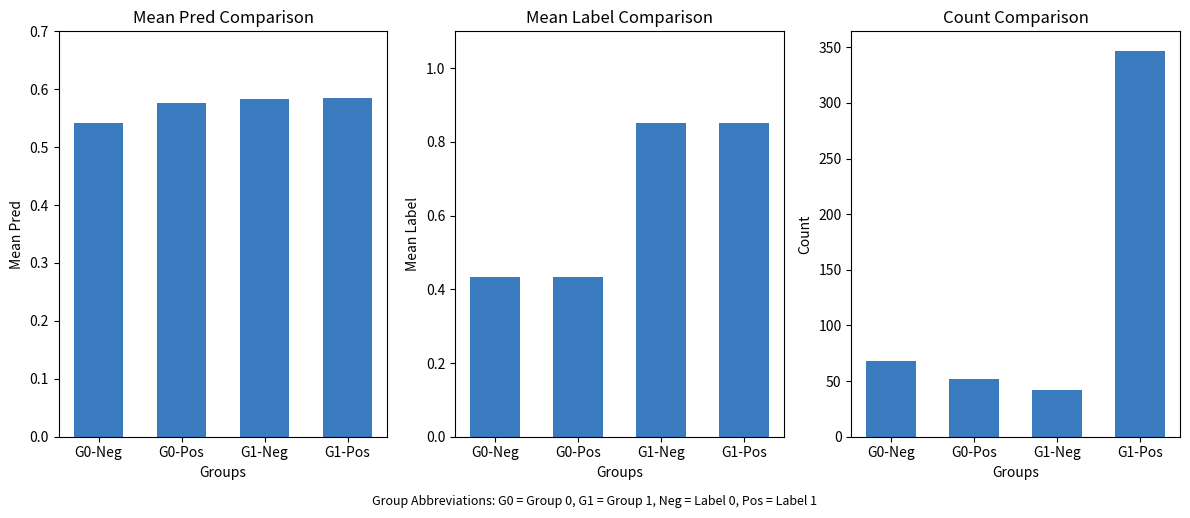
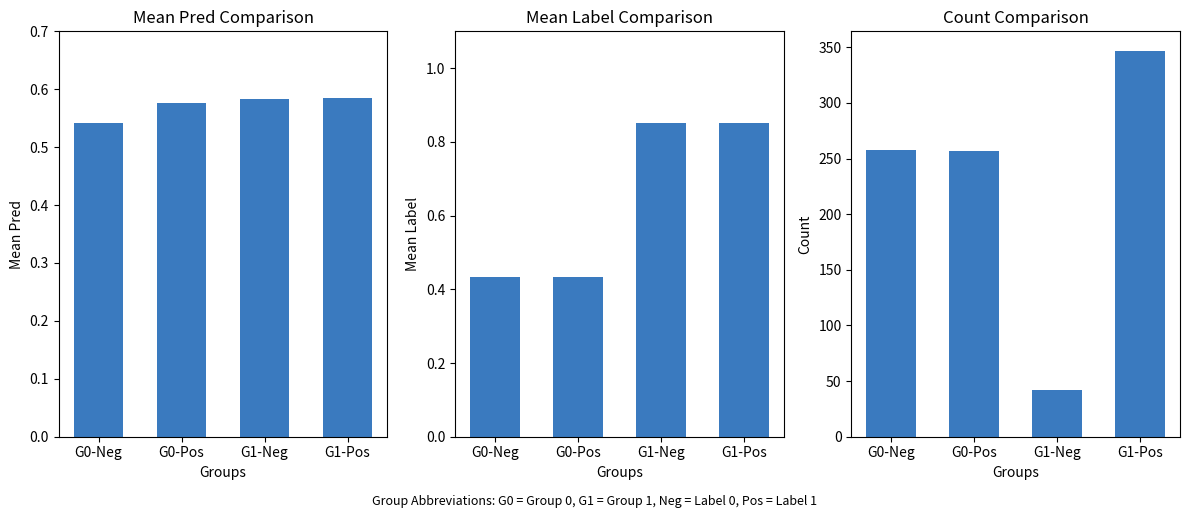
  {
    "Mean Pred Comparison": {
      "G0-Neg": 0.54,
      "G0-Pos": 0.58,
      "G1-Neg": 0.58,
      "G1-Pos": 0.58
    },
    "Mean Label Comparison": {
      "G0-Neg": 0.43,
      "G0-Pos": 0.43,
      "G1-Neg": 0.85,
      "G1-Pos": 0.85
    },
    "Count Comparison": {
-     "G0-Neg": 68,
-     "G0-Pos": 52,
+     "G0-Neg": 258,
+     "G0-Pos": 257,
      "G1-Neg": 42,
      "G1-Pos": 347
    }
  }
